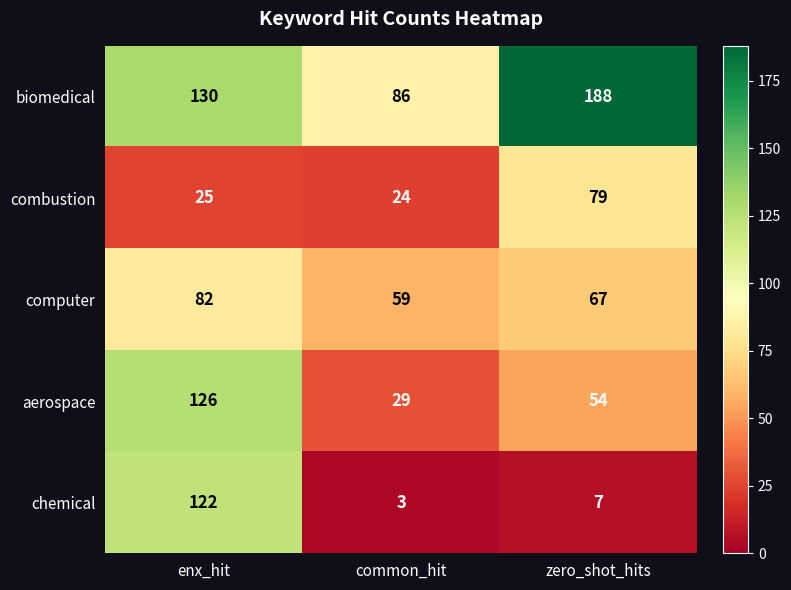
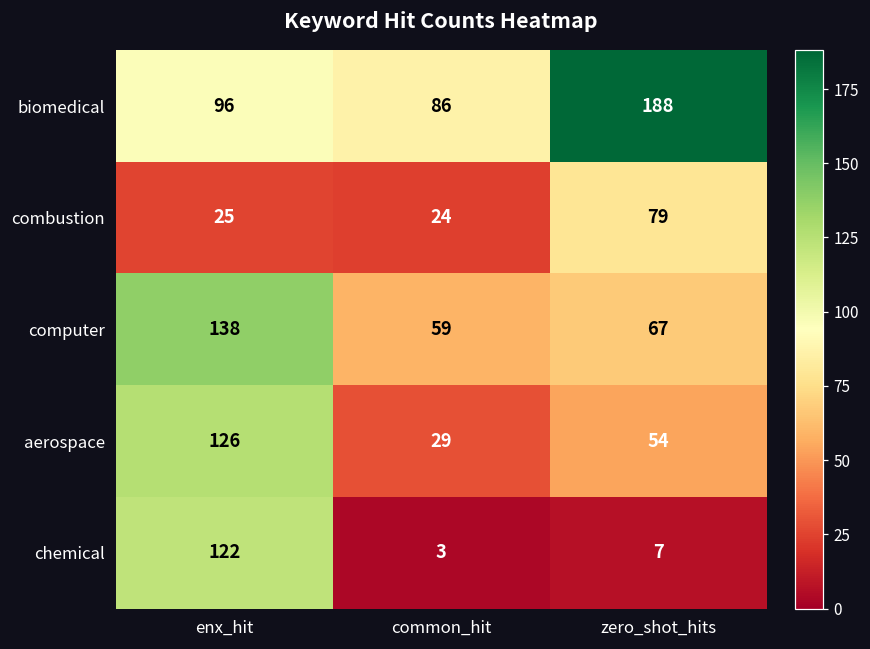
  {
    "biomedical": {
-     "enx_hit": 130,
+     "enx_hit": 96,
      "common_hit": 86,
      "zero_shot_hits": 188
    },
    "combustion": {
      "enx_hit": 25,
      "common_hit": 24,
      "zero_shot_hits": 79
    },
    "computer": {
-     "enx_hit": 82,
+     "enx_hit": 138,
      "common_hit": 59,
      "zero_shot_hits": 67
    },
    "aerospace": {
      "enx_hit": 126,
      "common_hit": 29,
      "zero_shot_hits": 54
    },
    "chemical": {
      "enx_hit": 122,
      "common_hit": 3,
      "zero_shot_hits": 7
    }
  }
